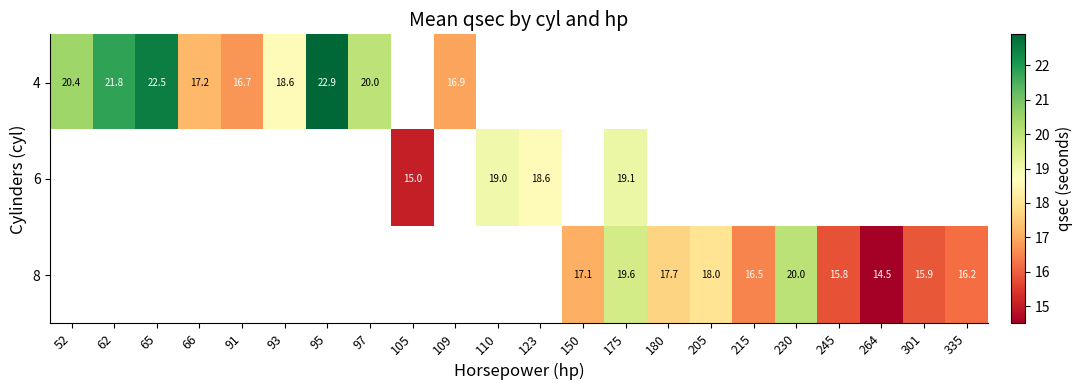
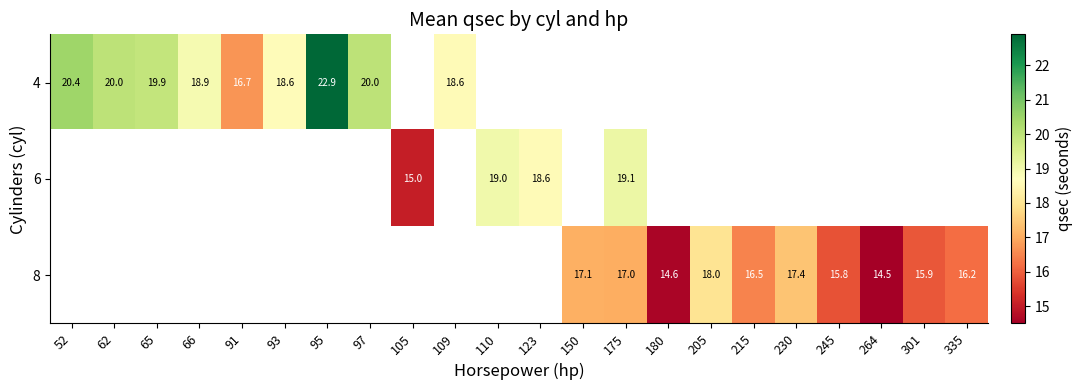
  {
    "4": {
      "52": 20.4,
-     "62": 21.8,
-     "65": 22.5,
-     "66": 17.2,
+     "62": 20.0,
+     "65": 19.9,
+     "66": 18.9,
      "91": 16.7,
      "93": 18.6,
      "95": 22.9,
      "97": 20.0,
-     "109": 16.9
+     "109": 18.6
    },
    "6": {
      "105": 15.0,
      "110": 19.0,
      "123": 18.6,
      "175": 19.1
    },
    "8": {
      "150": 17.1,
-     "175": 19.6,
-     "180": 17.7,
+     "175": 17.0,
+     "180": 14.6,
      "205": 18.0,
      "215": 16.5,
-     "230": 20.0,
+     "230": 17.4,
      "245": 15.8,
      "264": 14.5,
      "301": 15.9,
      "335": 16.2
    }
  }
